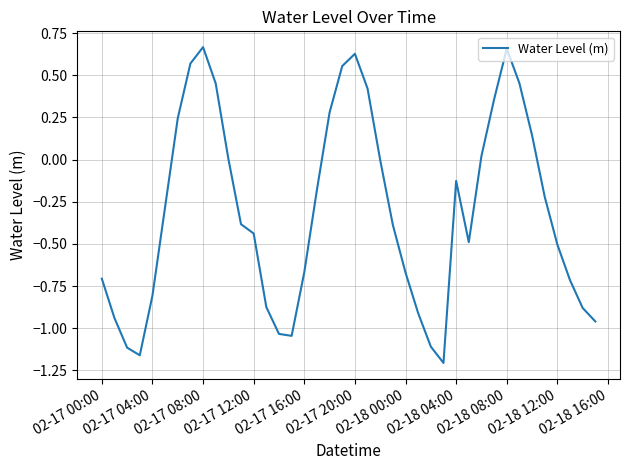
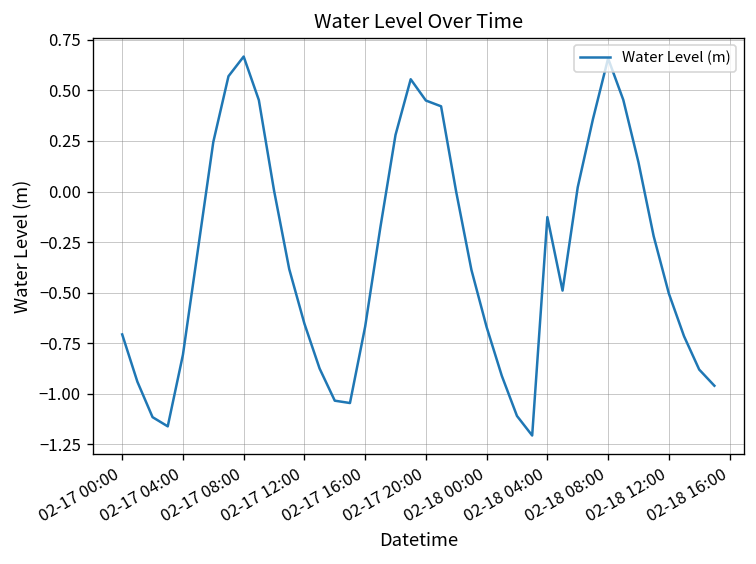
  {
    "02-17 00:00": -0.71,
    "02-17 04:00": -0.81,
    "02-17 08:00": 0.67,
-   "02-17 12:00": -0.44,
+   "02-17 12:00": -0.65,
    "02-17 16:00": -0.67,
-   "02-17 20:00": 0.63,
+   "02-17 20:00": 0.45,
    "02-18 00:00": -0.67,
    "02-18 04:00": -0.13,
    "02-18 12:00": -0.50
  }
